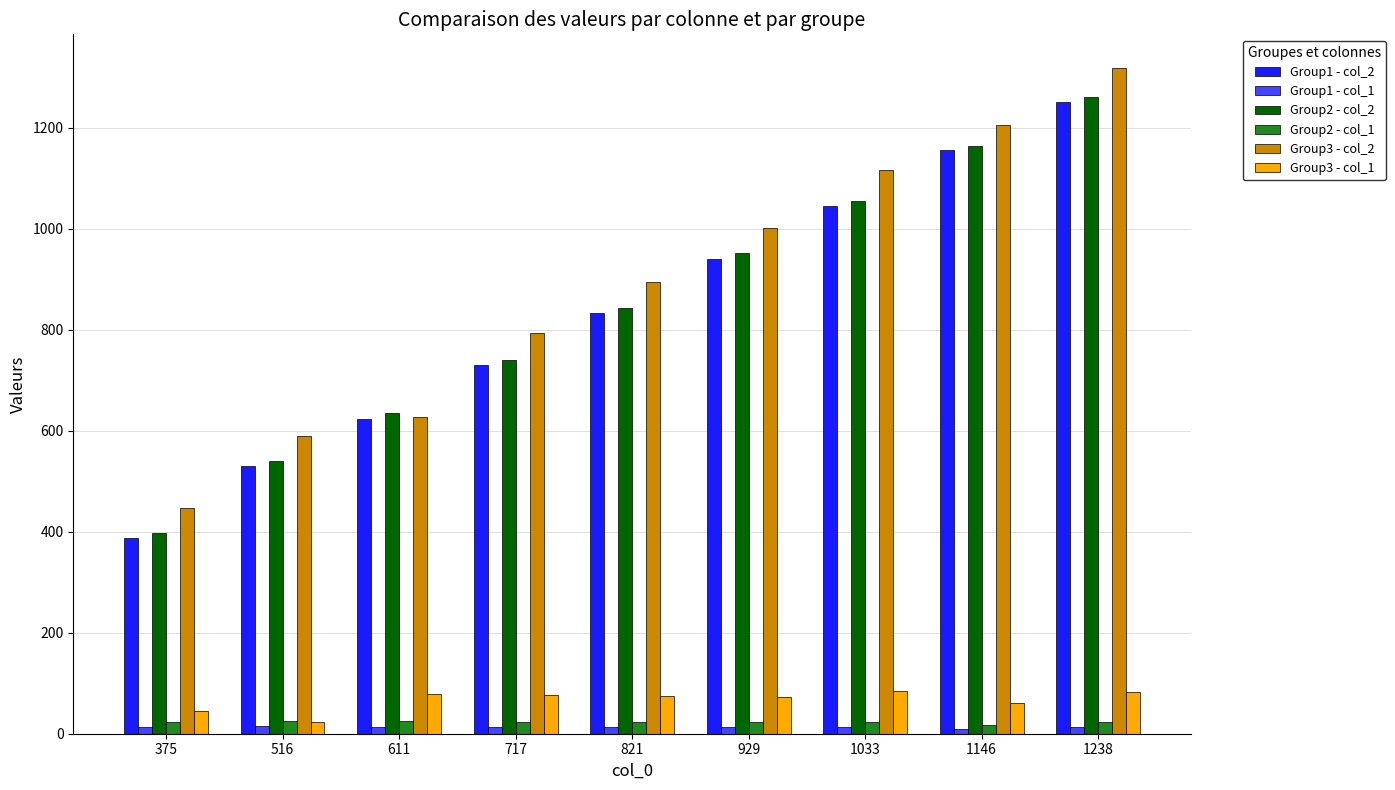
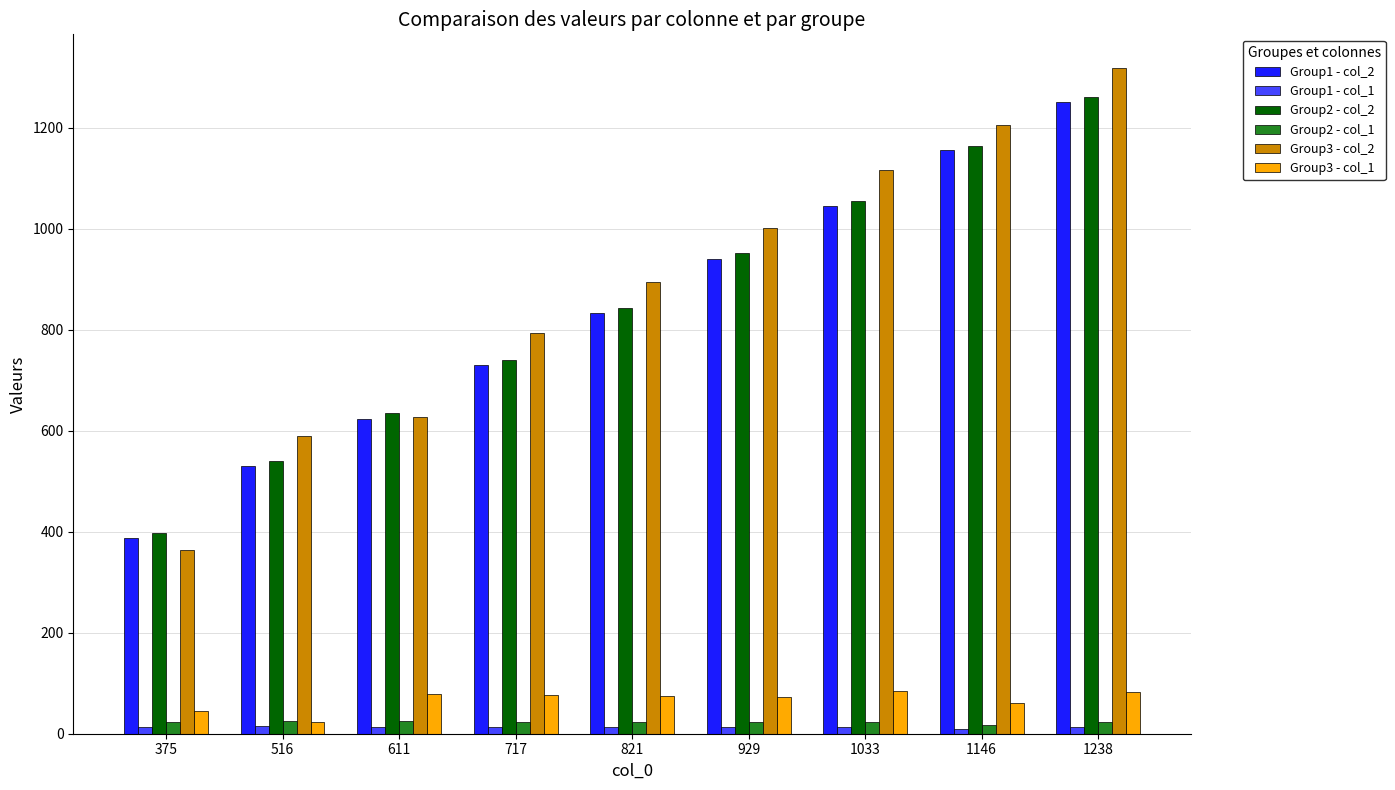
  {
    "Group3 - col_2": {
-     "375": 450,
+     "375": 360,
      "516": 590,
      "611": 630,
      "717": 790,
      "821": 890,
      "929": 1000,
      "1033": 1120,
      "1146": 1210,
      "1238": 1320
    },
    "Group3 - col_1": {
      "375": 50,
      "516": 20,
      "611": 80,
      "717": 80,
      "821": 70,
      "929": 70,
      "1033": 80,
      "1146": 60,
      "1238": 80
    }
  }
